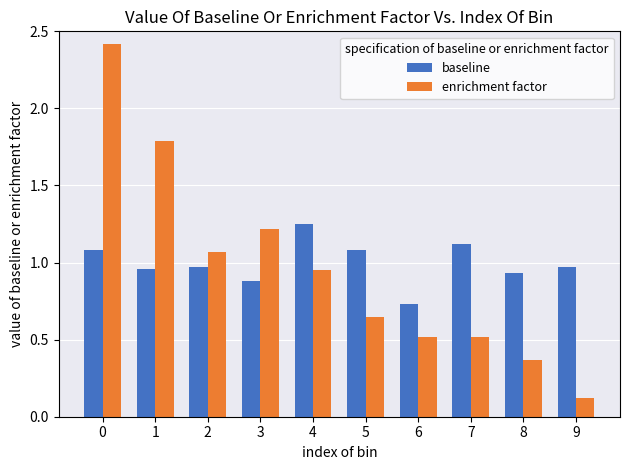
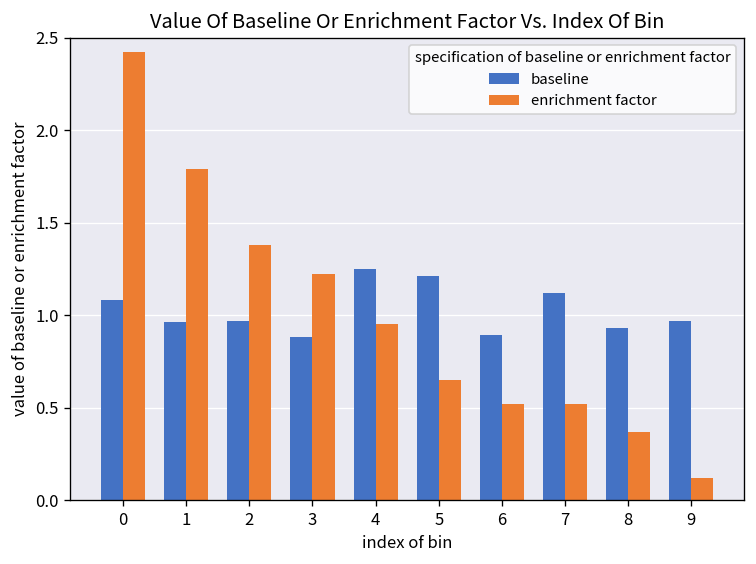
  {
    "baseline": {
      "0": 1.08,
      "1": 0.96,
      "2": 0.97,
      "3": 0.88,
      "4": 1.25,
-     "5": 1.08,
-     "6": 0.73,
+     "5": 1.21,
+     "6": 0.89,
      "7": 1.12,
      "8": 0.93,
      "9": 0.97
    },
    "enrichment factor": {
      "0": 2.42,
      "1": 1.79,
-     "2": 1.07,
+     "2": 1.38,
      "3": 1.22,
      "4": 0.95,
      "5": 0.65,
      "6": 0.52,
      "7": 0.52,
      "8": 0.37,
      "9": 0.12
    }
  }
